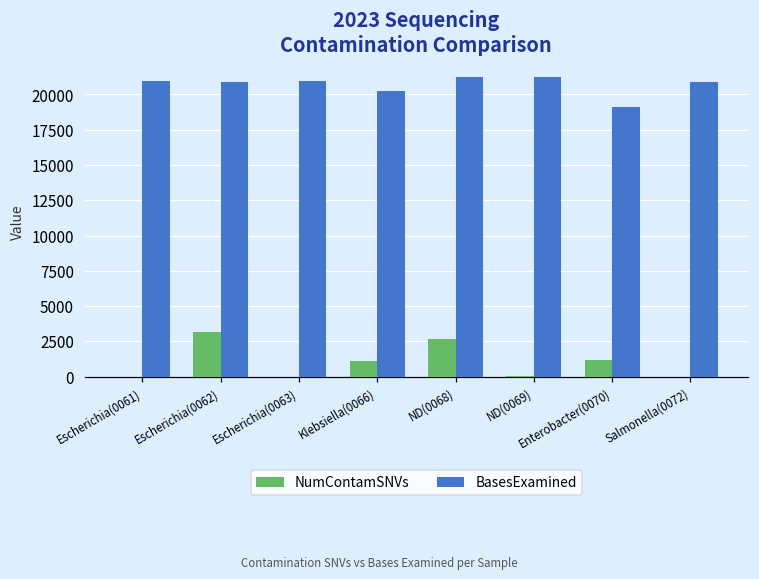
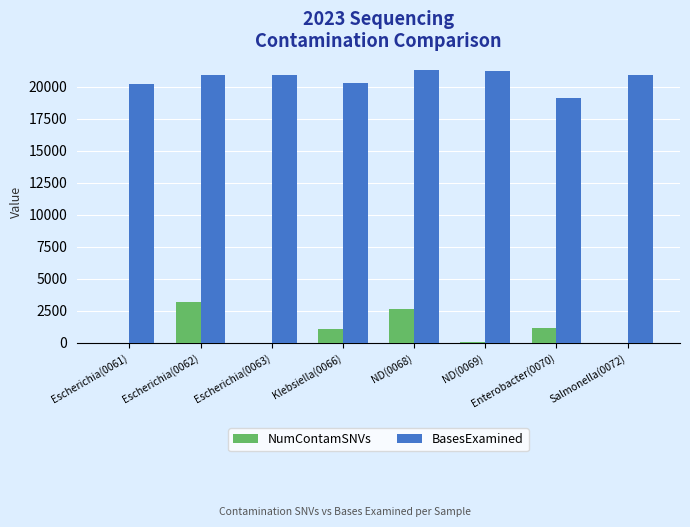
  {
    "NumContamSNVs": {
      "Escherichia(0062)": 3200,
      "Klebsiella(0066)": 1100,
      "ND(0068)": 2700,
      "Enterobacter(0070)": 1200
    },
    "BasesExamined": {
-     "Escherichia(0061)": 20900,
+     "Escherichia(0061)": 20200,
      "Escherichia(0062)": 20900,
      "Escherichia(0063)": 20900,
      "Klebsiella(0066)": 20300,
      "ND(0068)": 21300,
      "ND(0069)": 21200,
      "Enterobacter(0070)": 19100,
      "Salmonella(0072)": 20900
    }
  }
